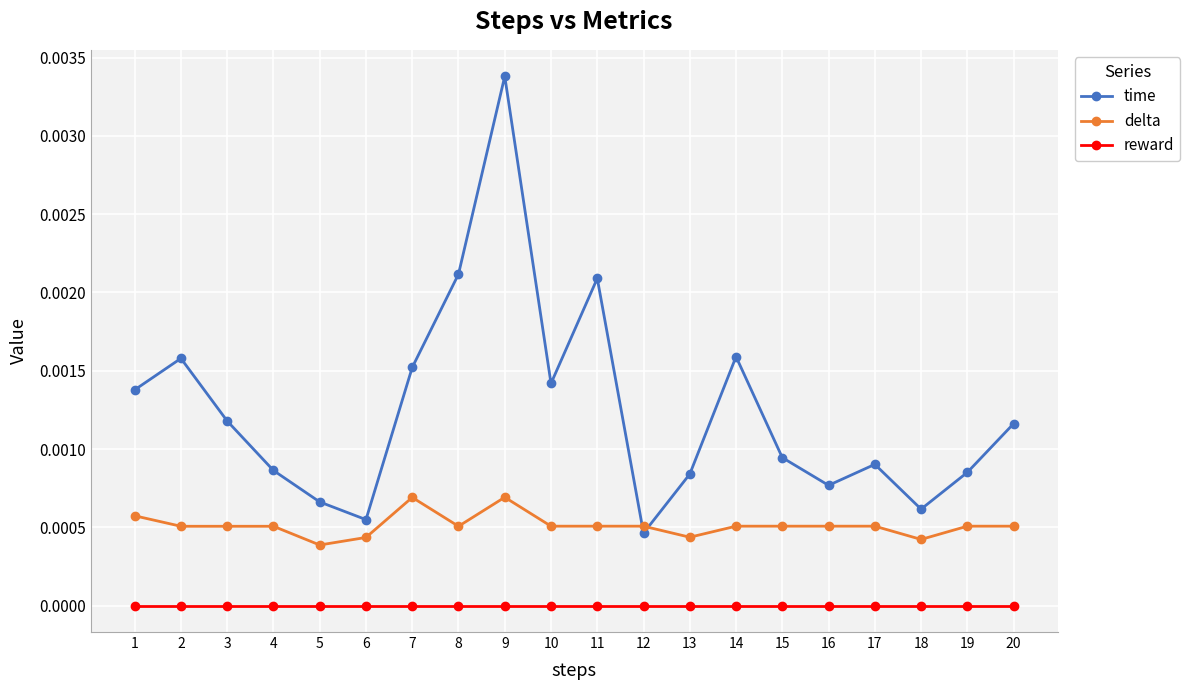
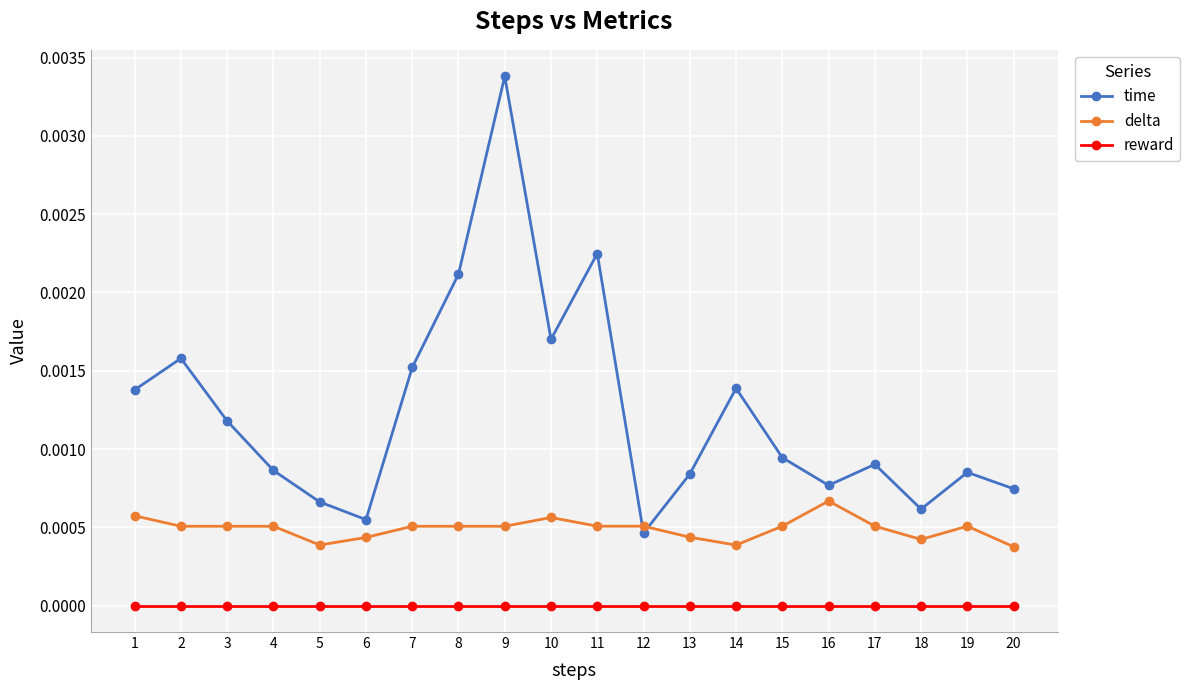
  {
    "time": {
      "1": 0.00138,
      "2": 0.00158,
      "3": 0.00118,
      "4": 0.00086,
      "5": 0.00066,
      "6": 0.00055,
      "7": 0.00152,
      "8": 0.00212,
      "9": 0.00338,
-     "10": 0.00142,
-     "11": 0.00209,
+     "10": 0.00170,
+     "11": 0.00225,
      "12": 0.00046,
      "13": 0.00084,
-     "14": 0.00159,
+     "14": 0.00139,
      "15": 0.00095,
      "16": 0.00077,
      "17": 0.00090,
      "18": 0.00062,
      "19": 0.00085,
-     "20": 0.00116
+     "20": 0.00075
    },
    "delta": {
      "1": 0.00057,
      "2": 0.00051,
      "3": 0.00051,
      "4": 0.00051,
      "5": 0.00039,
      "6": 0.00044,
-     "7": 0.00069,
+     "7": 0.00051,
      "8": 0.00051,
-     "9": 0.00069,
-     "10": 0.00051,
+     "9": 0.00051,
+     "10": 0.00056,
      "11": 0.00051,
      "12": 0.00051,
      "13": 0.00044,
-     "14": 0.00051,
+     "14": 0.00039,
      "15": 0.00051,
-     "16": 0.00051,
+     "16": 0.00067,
      "17": 0.00051,
      "18": 0.00042,
      "19": 0.00051,
-     "20": 0.00051
+     "20": 0.00038
    },
    "reward": {
      "1": 0.00000,
      "2": 0.00000,
      "3": 0.00000,
      "4": 0.00000,
      "5": 0.00000,
      "6": 0.00000,
      "7": 0.00000,
      "8": 0.00000,
      "9": 0.00000,
      "10": 0.00000,
      "11": 0.00000,
      "12": 0.00000,
      "13": 0.00000,
      "14": 0.00000,
      "15": 0.00000,
      "16": 0.00000,
      "17": 0.00000,
      "18": 0.00000,
      "19": 0.00000,
      "20": 0.00000
    }
  }
